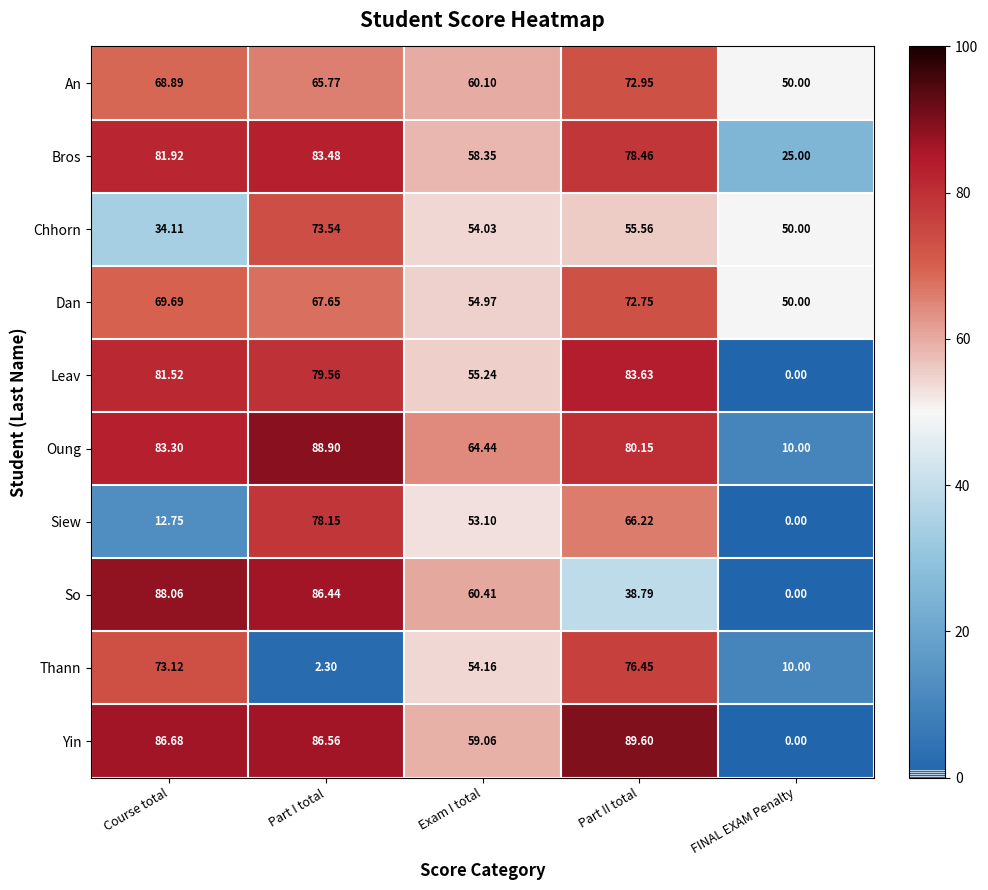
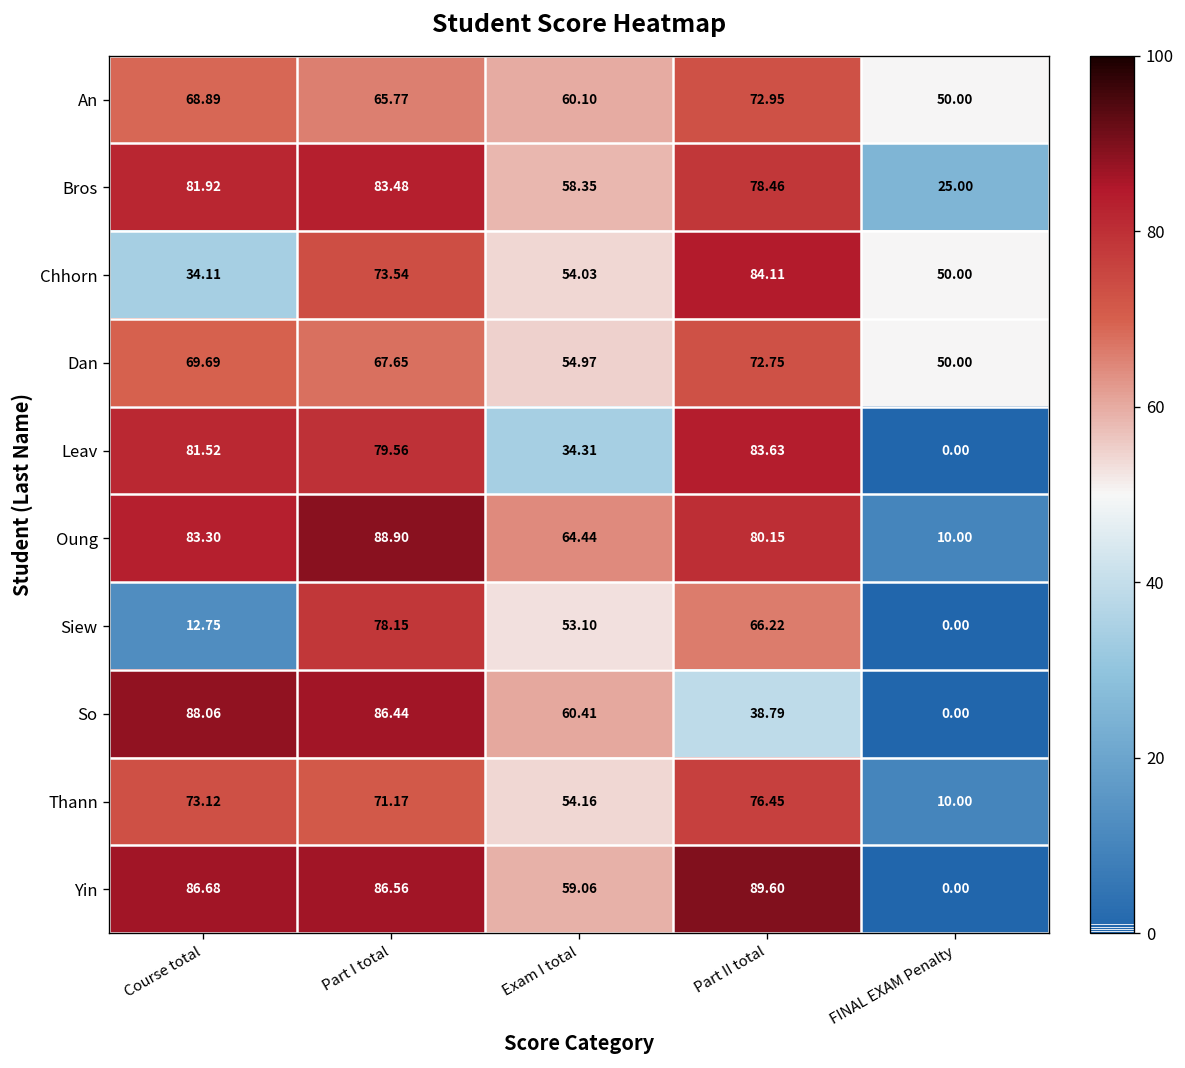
  {
    "An": {
      "Course total": 68.89,
      "Part I total": 65.77,
      "Exam I total": 60.10,
      "Part II total": 72.95,
      "FINAL EXAM Penalty": 50.00
    },
    "Bros": {
      "Course total": 81.92,
      "Part I total": 83.48,
      "Exam I total": 58.35,
      "Part II total": 78.46,
      "FINAL EXAM Penalty": 25.00
    },
    "Chhorn": {
      "Course total": 34.11,
      "Part I total": 73.54,
      "Exam I total": 54.03,
-     "Part II total": 55.56,
+     "Part II total": 84.11,
      "FINAL EXAM Penalty": 50.00
    },
    "Dan": {
      "Course total": 69.69,
      "Part I total": 67.65,
      "Exam I total": 54.97,
      "Part II total": 72.75,
      "FINAL EXAM Penalty": 50.00
    },
    "Leav": {
      "Course total": 81.52,
      "Part I total": 79.56,
-     "Exam I total": 55.24,
+     "Exam I total": 34.31,
      "Part II total": 83.63,
      "FINAL EXAM Penalty": 0.00
    },
    "Oung": {
      "Course total": 83.30,
      "Part I total": 88.90,
      "Exam I total": 64.44,
      "Part II total": 80.15,
      "FINAL EXAM Penalty": 10.00
    },
    "Siew": {
      "Course total": 12.75,
      "Part I total": 78.15,
      "Exam I total": 53.10,
      "Part II total": 66.22,
      "FINAL EXAM Penalty": 0.00
    },
    "So": {
      "Course total": 88.06,
      "Part I total": 86.44,
      "Exam I total": 60.41,
      "Part II total": 38.79,
      "FINAL EXAM Penalty": 0.00
    },
    "Thann": {
      "Course total": 73.12,
-     "Part I total": 2.30,
+     "Part I total": 71.17,
      "Exam I total": 54.16,
      "Part II total": 76.45,
      "FINAL EXAM Penalty": 10.00
    },
    "Yin": {
      "Course total": 86.68,
      "Part I total": 86.56,
      "Exam I total": 59.06,
      "Part II total": 89.60,
      "FINAL EXAM Penalty": 0.00
    }
  }
